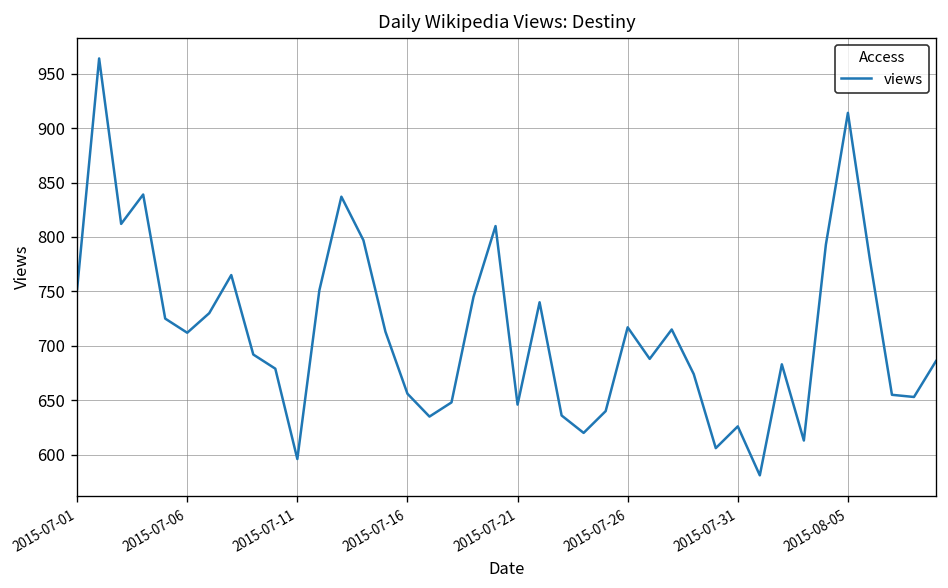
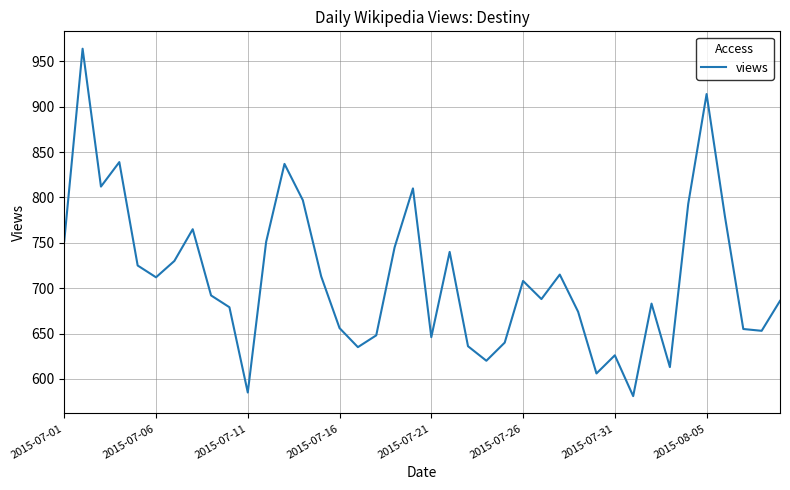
  {
    "2015-07-01": 750,
    "2015-07-06": 710,
-   "2015-07-11": 600,
+   "2015-07-11": 590,
    "2015-07-16": 660,
    "2015-07-21": 650,
-   "2015-07-26": 720,
+   "2015-07-26": 710,
    "2015-07-31": 630,
    "2015-08-05": 910
  }
